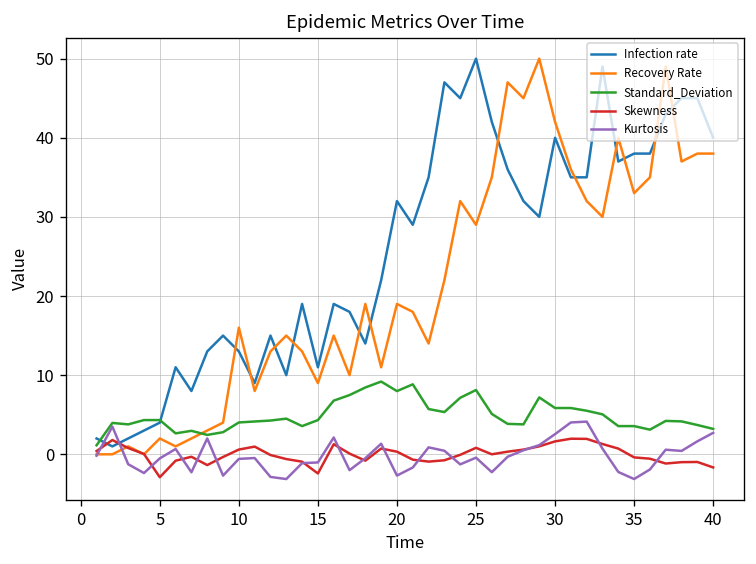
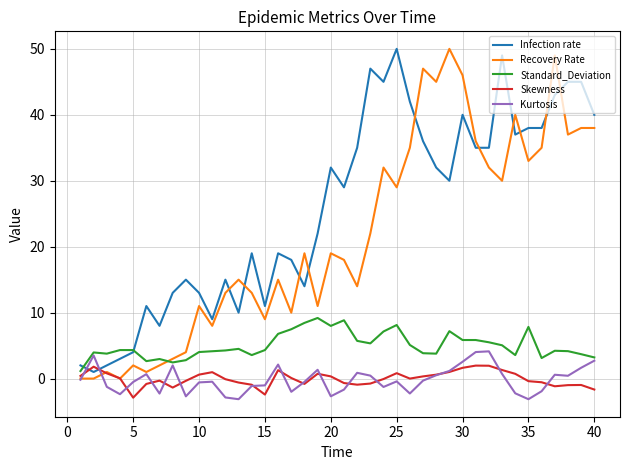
  {
    "Infection rate": {
      "10": 13,
      "15": 11,
      "20": 32,
      "25": 50,
      "30": 40,
      "35": 38,
      "40": 40
    },
    "Recovery Rate": {
      "5": 2,
-     "10": 16,
+     "10": 11,
      "15": 9,
      "20": 19,
      "25": 29,
-     "30": 42,
+     "30": 46,
      "35": 33,
      "40": 38
    },
    "Standard_Deviation": {
      "10": 4,
      "15": 4,
      "20": 8,
      "25": 8,
      "30": 6,
-     "35": 4,
+     "35": 8,
      "40": 3
    },
    "Skewness": {
      "5": -3,
      "10": 1,
      "15": -2,
      "20": 0,
      "25": 1,
      "30": 2,
      "35": 0,
      "40": -2
    },
    "Kurtosis": {
      "5": -1,
      "10": -1,
      "15": -1,
      "20": -3,
      "25": 0,
      "30": 3,
      "35": -3,
      "40": 3
    }
  }
